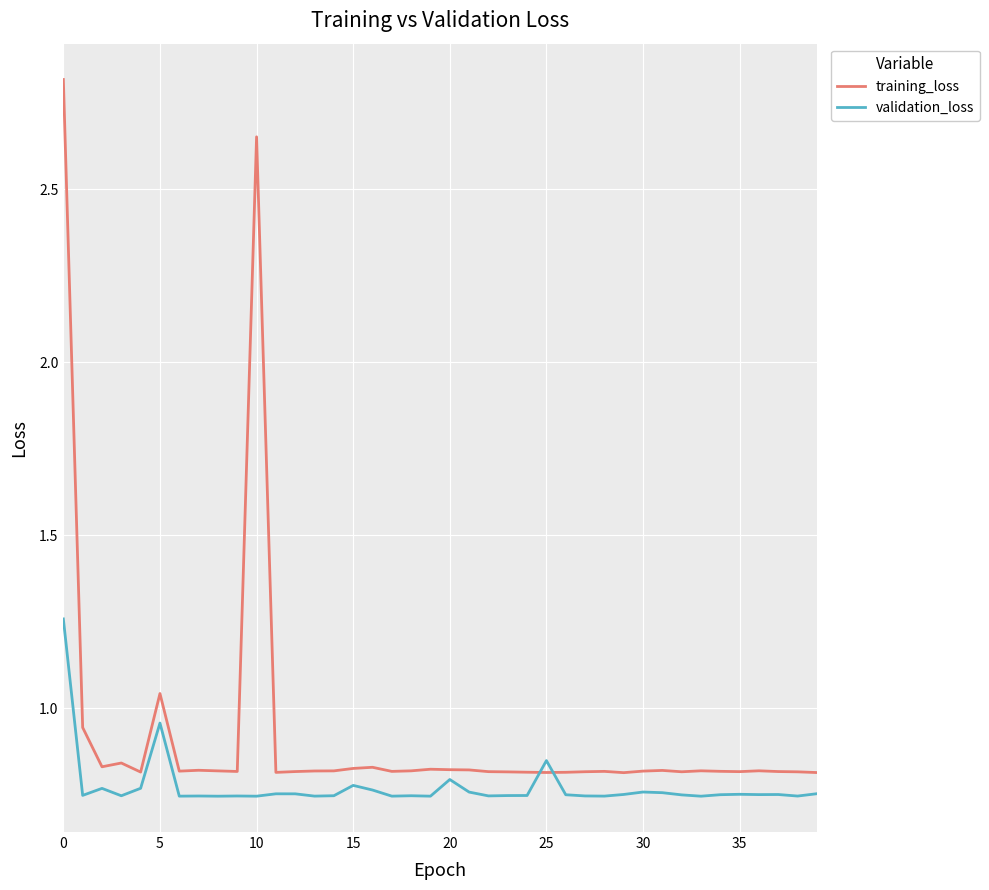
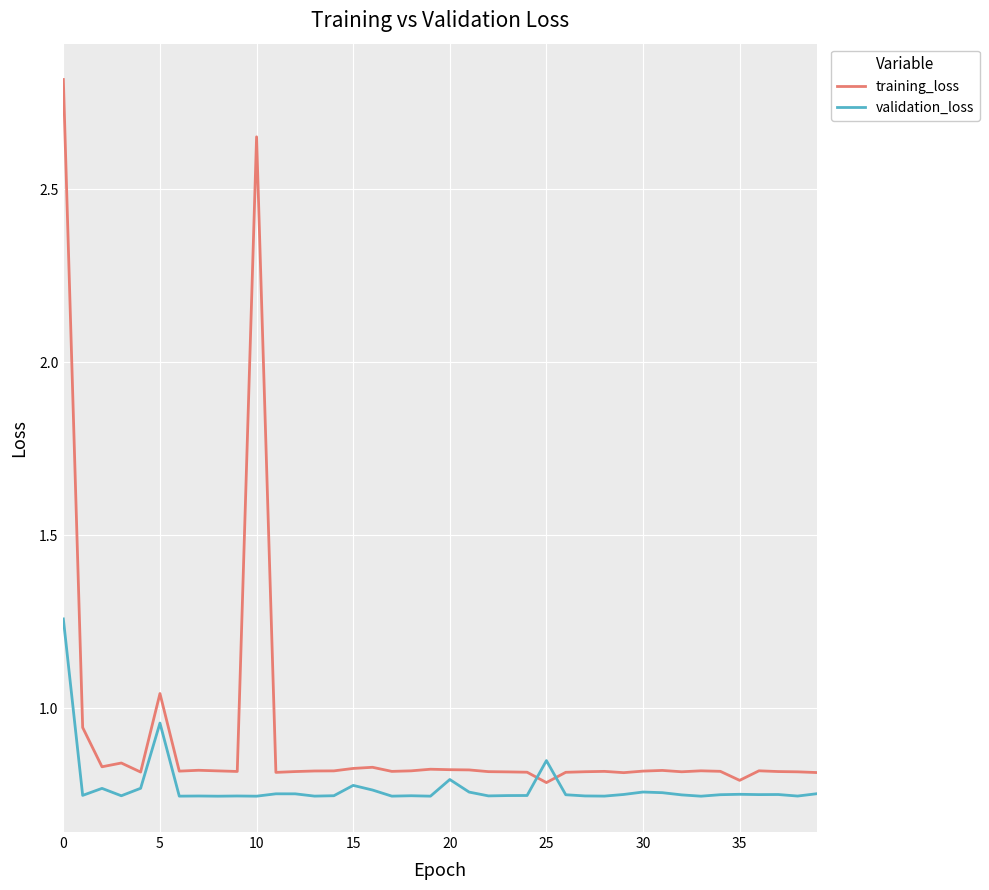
  {
    "training_loss": {
      "0": 2.82,
      "5": 1.04,
      "10": 2.65,
      "15": 0.83,
      "20": 0.82,
-     "25": 0.81,
+     "25": 0.78,
      "30": 0.82,
-     "35": 0.82
+     "35": 0.79
    },
    "validation_loss": {
      "0": 1.26,
      "5": 0.96,
      "10": 0.75,
      "15": 0.78,
      "20": 0.79,
      "25": 0.85,
      "30": 0.76,
      "35": 0.75
    }
  }
